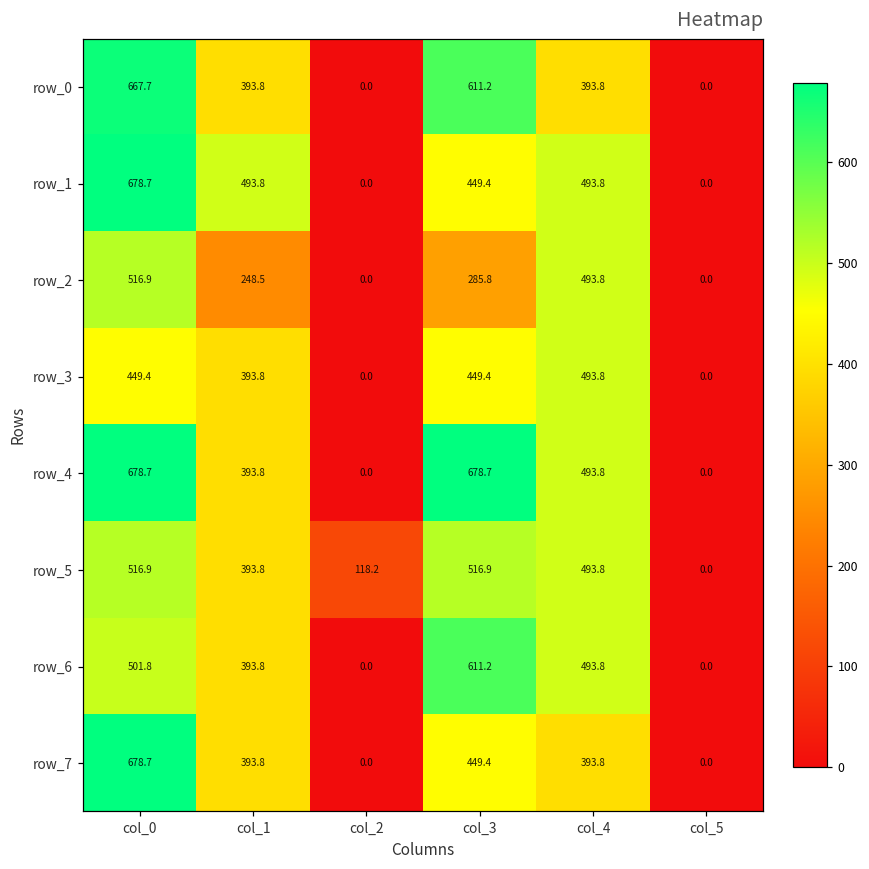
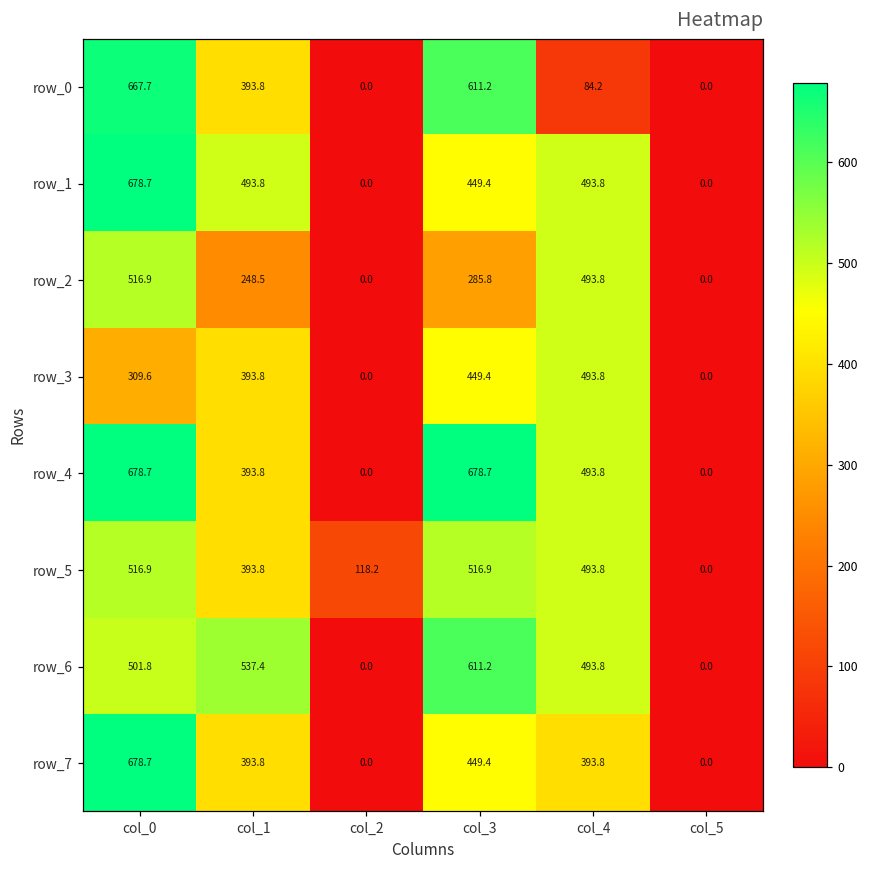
  {
    "row_0": {
      "col_0": 667.7,
      "col_1": 393.8,
      "col_2": 0.0,
      "col_3": 611.2,
-     "col_4": 393.8,
+     "col_4": 84.2,
      "col_5": 0.0
    },
    "row_1": {
      "col_0": 678.7,
      "col_1": 493.8,
      "col_2": 0.0,
      "col_3": 449.4,
      "col_4": 493.8,
      "col_5": 0.0
    },
    "row_2": {
      "col_0": 516.9,
      "col_1": 248.5,
      "col_2": 0.0,
      "col_3": 285.8,
      "col_4": 493.8,
      "col_5": 0.0
    },
    "row_3": {
-     "col_0": 449.4,
+     "col_0": 309.6,
      "col_1": 393.8,
      "col_2": 0.0,
      "col_3": 449.4,
      "col_4": 493.8,
      "col_5": 0.0
    },
    "row_4": {
      "col_0": 678.7,
      "col_1": 393.8,
      "col_2": 0.0,
      "col_3": 678.7,
      "col_4": 493.8,
      "col_5": 0.0
    },
    "row_5": {
      "col_0": 516.9,
      "col_1": 393.8,
      "col_2": 118.2,
      "col_3": 516.9,
      "col_4": 493.8,
      "col_5": 0.0
    },
    "row_6": {
      "col_0": 501.8,
-     "col_1": 393.8,
+     "col_1": 537.4,
      "col_2": 0.0,
      "col_3": 611.2,
      "col_4": 493.8,
      "col_5": 0.0
    },
    "row_7": {
      "col_0": 678.7,
      "col_1": 393.8,
      "col_2": 0.0,
      "col_3": 449.4,
      "col_4": 393.8,
      "col_5": 0.0
    }
  }
